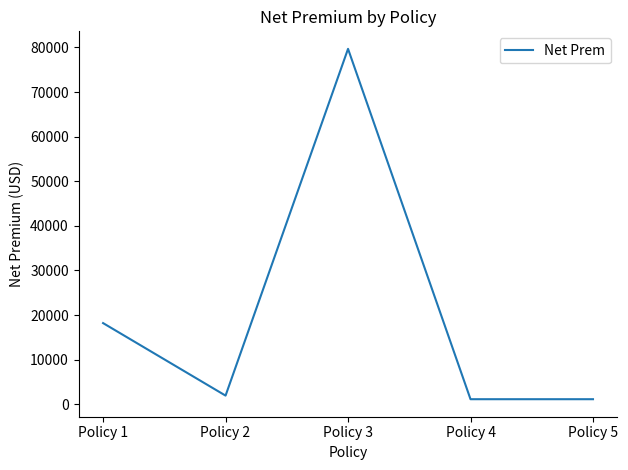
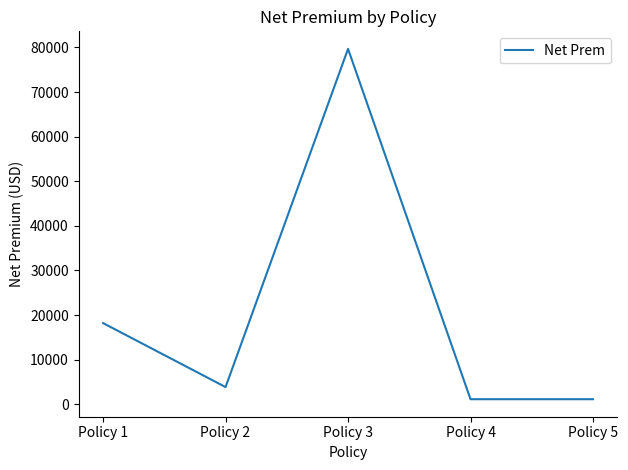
  {
    "Policy 1": 18000,
-   "Policy 2": 2000,
+   "Policy 2": 4000,
    "Policy 3": 80000,
    "Policy 4": 1000,
    "Policy 5": 1000
  }
